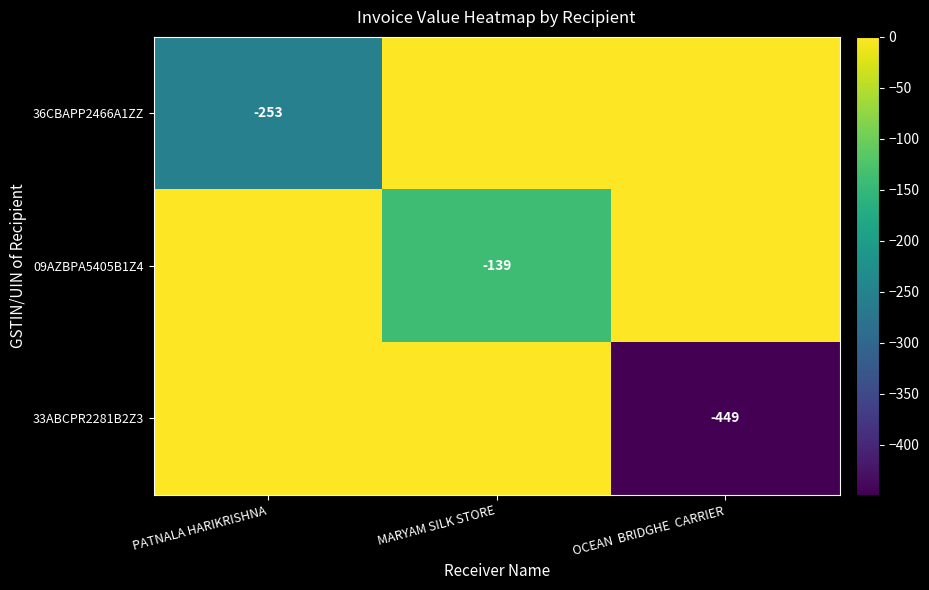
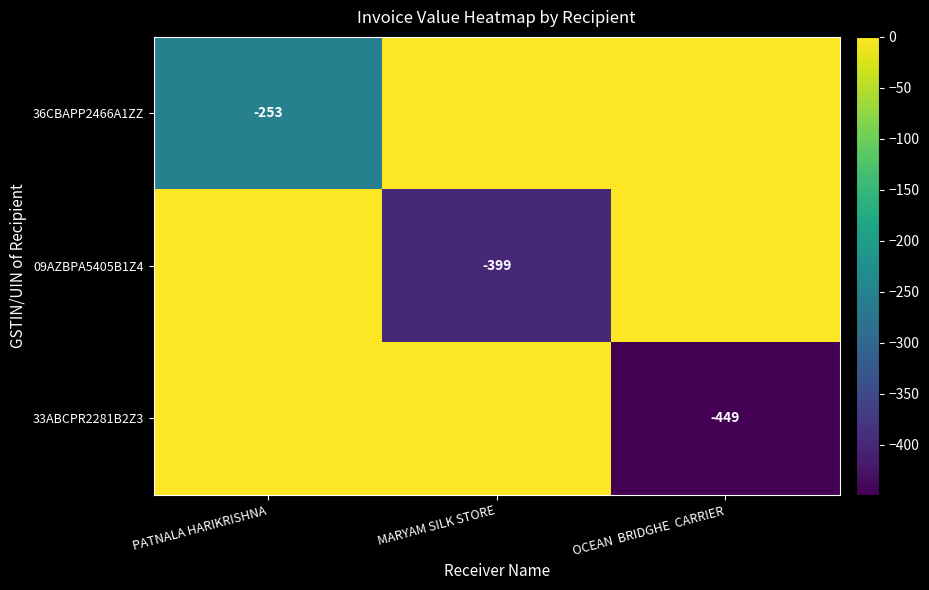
  {
    "36CBAPP2466A1ZZ": {
      "PATNALA HARIKRISHNA": -253
    },
    "09AZBPA5405B1Z4": {
-     "MARYAM SILK STORE": -139
+     "MARYAM SILK STORE": -399
    },
    "33ABCPR2281B2Z3": {
      "OCEAN BRIDGHE CARRIER": -449
    }
  }
